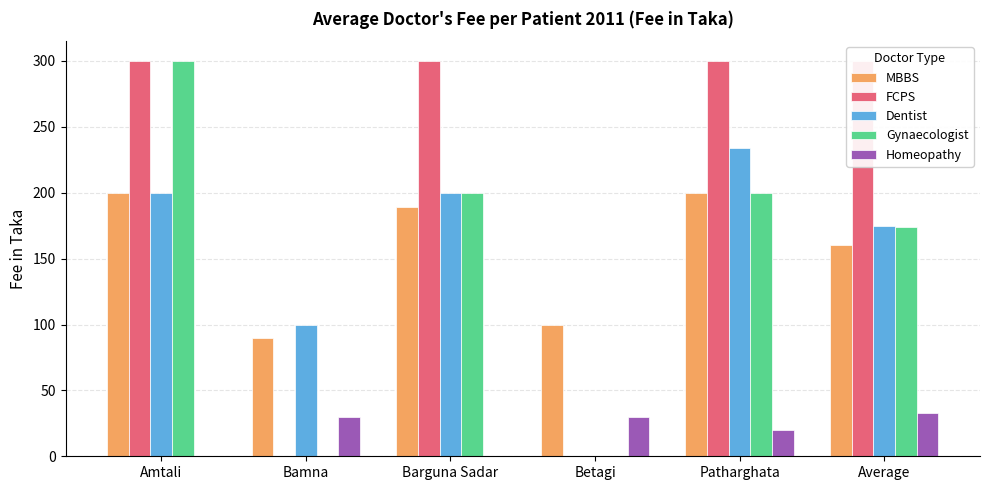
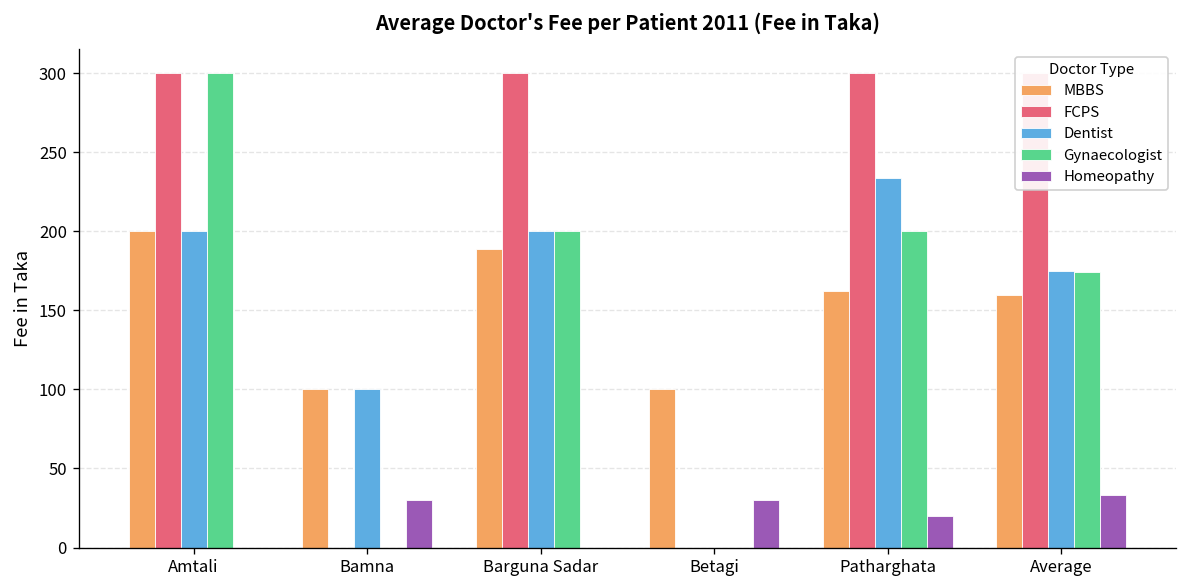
  {
    "MBBS": {
      "Amtali": 200,
-     "Bamna": 90,
+     "Bamna": 100,
      "Barguna Sadar": 189,
      "Betagi": 100,
-     "Patharghata": 200,
+     "Patharghata": 162,
      "Average": 160
    },
    "FCPS": {
      "Amtali": 300,
      "Bamna": 0,
      "Barguna Sadar": 300,
      "Betagi": 0,
      "Patharghata": 300
    },
    "Dentist": {
      "Amtali": 200,
      "Bamna": 100,
      "Barguna Sadar": 200,
      "Betagi": 0,
      "Patharghata": 234,
      "Average": 175
    },
    "Gynaecologist": {
      "Amtali": 300,
      "Bamna": 0,
      "Barguna Sadar": 200,
      "Betagi": 0,
      "Patharghata": 200,
      "Average": 174
    },
    "Homeopathy": {
      "Amtali": 0,
      "Bamna": 30,
      "Barguna Sadar": 0,
      "Betagi": 30,
      "Patharghata": 20,
      "Average": 33
    }
  }
